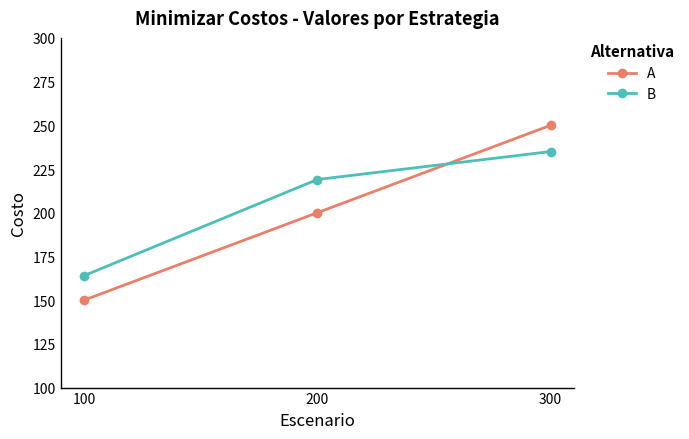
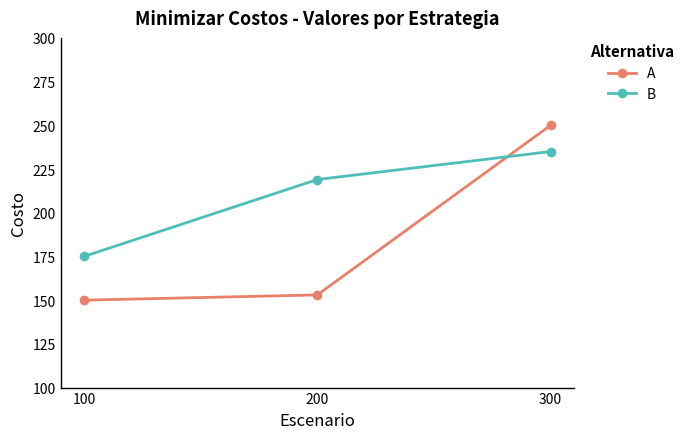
  {
    "A": {
      "100": 150,
-     "200": 200,
+     "200": 153,
      "300": 250
    },
    "B": {
-     "100": 164,
+     "100": 175,
      "200": 219,
      "300": 235
    }
  }
